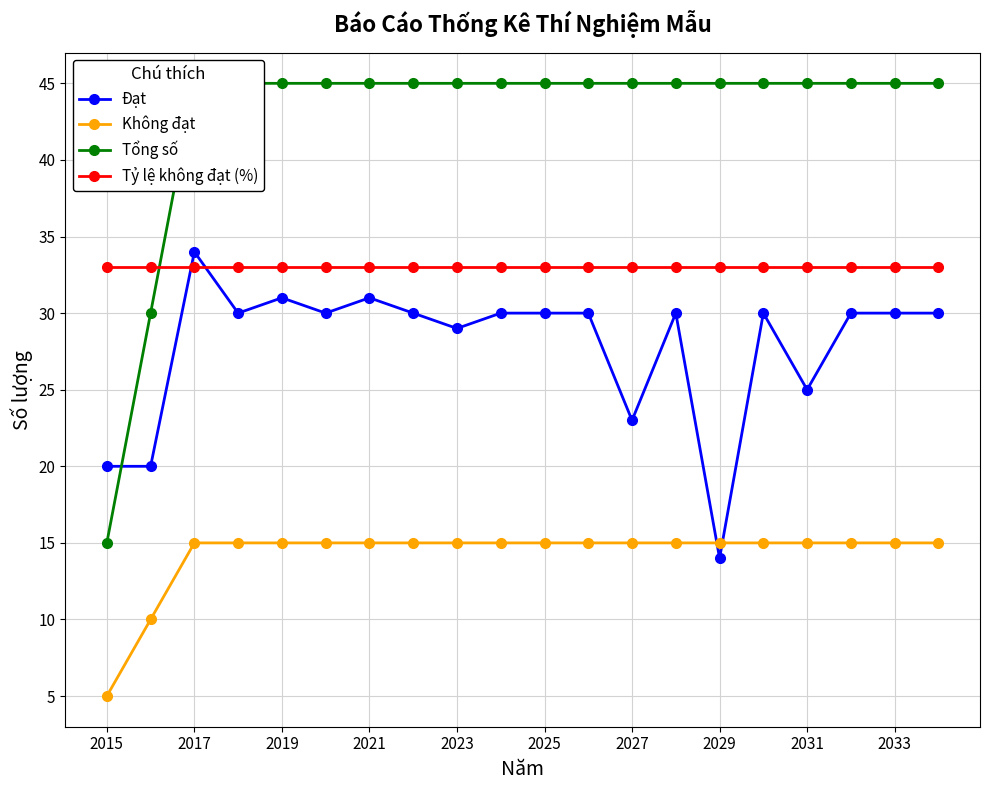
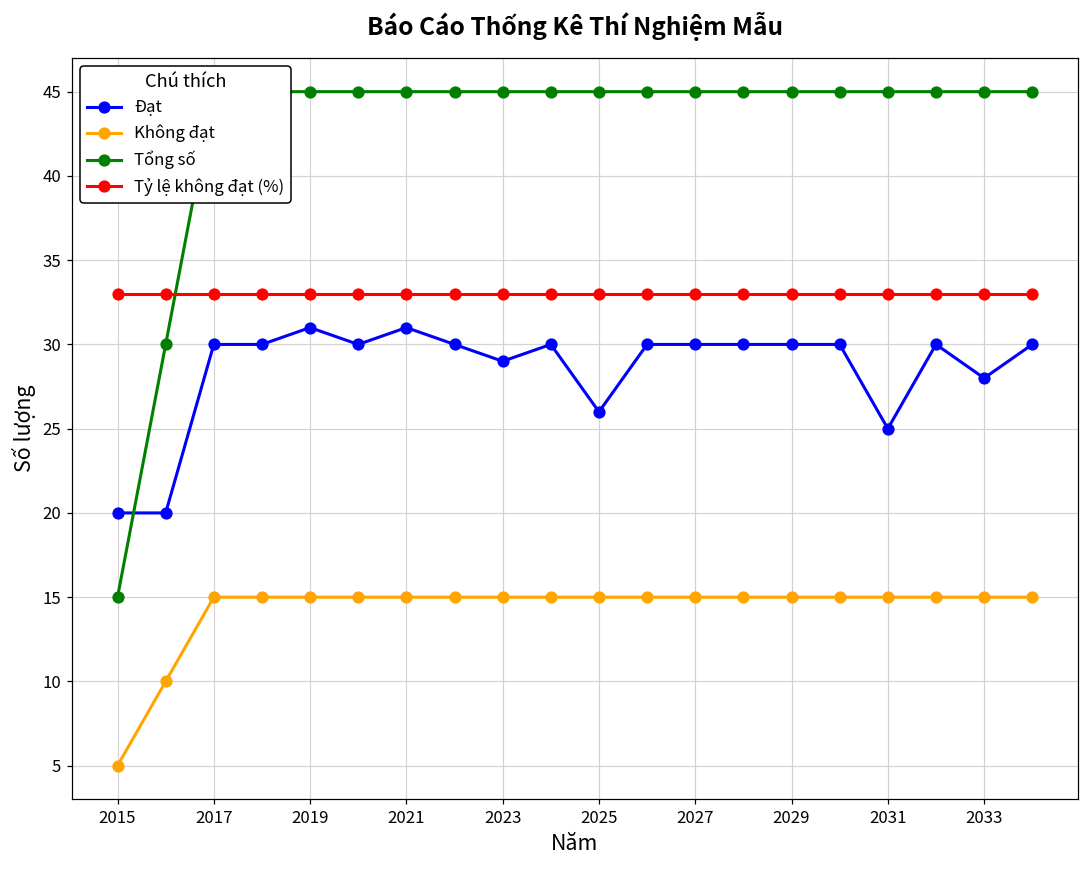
  {
    "Đạt": {
      "2015": 20,
-     "2017": 34,
+     "2017": 30,
      "2019": 31,
      "2021": 31,
      "2023": 29,
-     "2025": 30,
-     "2027": 23,
-     "2029": 14,
+     "2025": 26,
+     "2027": 30,
+     "2029": 30,
      "2031": 25,
-     "2033": 30
+     "2033": 28
    },
    "Không đạt": {
      "2015": 5,
      "2017": 15,
      "2019": 15,
      "2021": 15,
      "2023": 15,
      "2025": 15,
      "2027": 15,
      "2029": 15,
      "2031": 15,
      "2033": 15
    },
    "Tổng số": {
      "2015": 15,
      "2019": 45,
      "2021": 45,
      "2023": 45,
      "2025": 45,
      "2027": 45,
      "2029": 45,
      "2031": 45,
      "2033": 45
    },
    "Tỷ lệ không đạt (%)": {
      "2015": 33,
      "2017": 33,
      "2019": 33,
      "2021": 33,
      "2023": 33,
      "2025": 33,
      "2027": 33,
      "2029": 33,
      "2031": 33,
      "2033": 33
    }
  }
